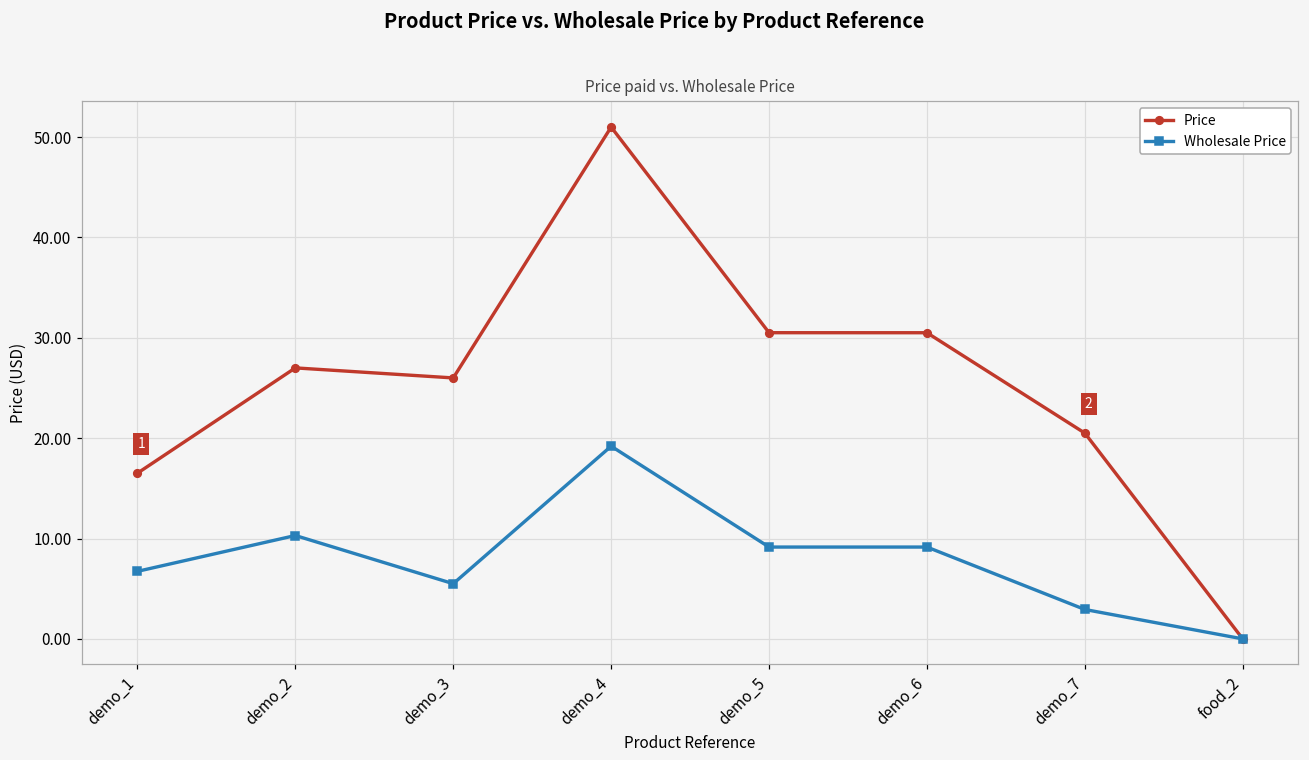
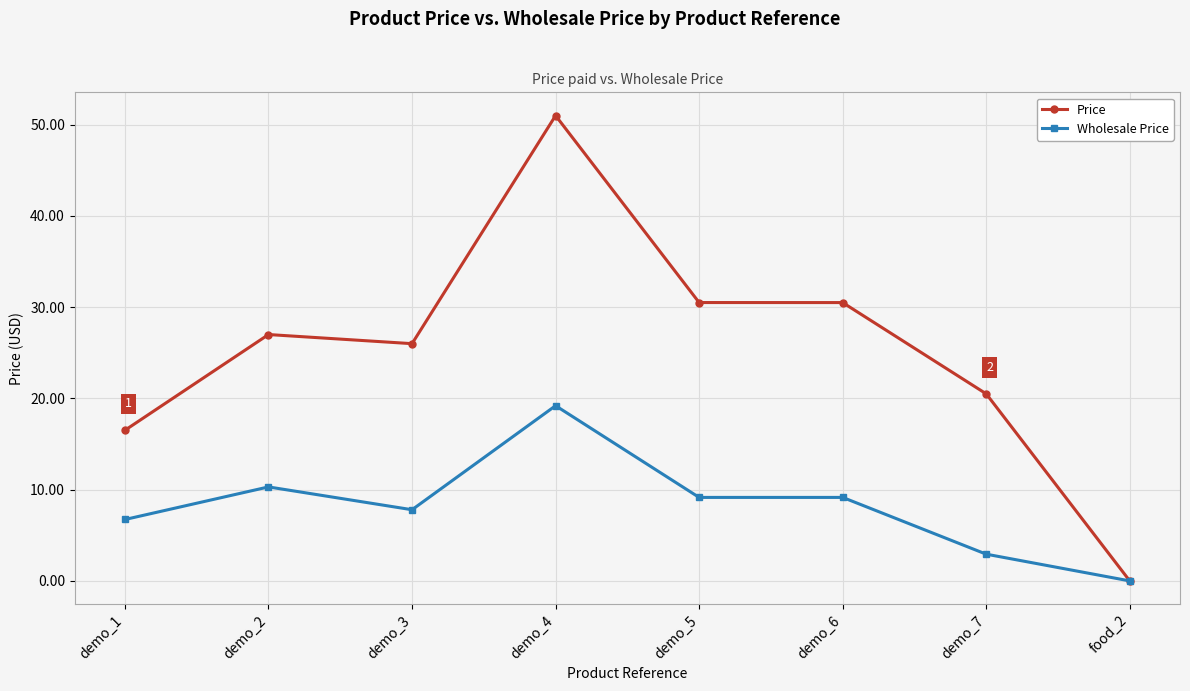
  {
    "Price": {
      "demo_2": 27,
      "demo_3": 26,
      "demo_4": 51,
      "demo_5": 31,
      "demo_6": 31
    },
    "Wholesale Price": {
      "demo_1": 7,
      "demo_2": 10,
-     "demo_3": 6,
+     "demo_3": 8,
      "demo_4": 19,
      "demo_5": 9,
      "demo_6": 9,
      "demo_7": 3
    }
  }
